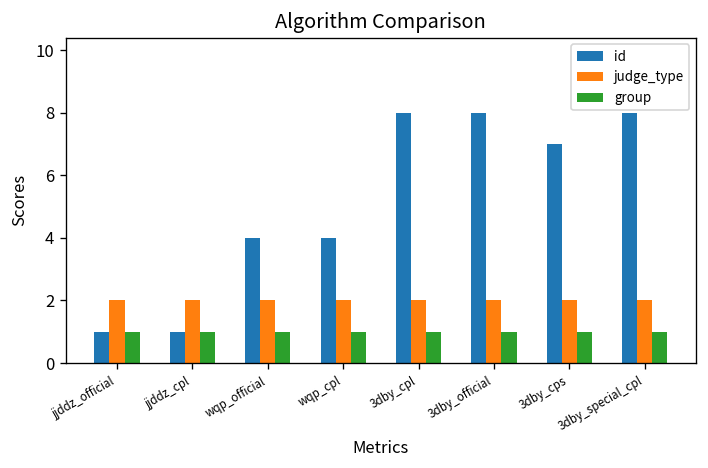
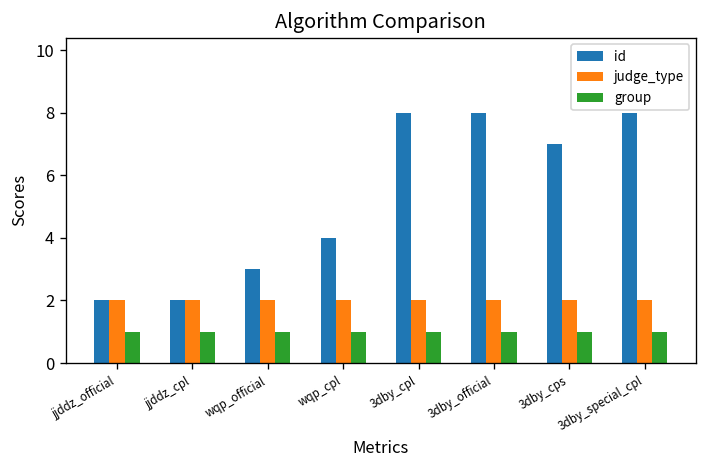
  {
    "id": {
-     "jjddz_official": 1,
-     "jjddz_cpl": 1,
-     "wqp_official": 4,
+     "jjddz_official": 2,
+     "jjddz_cpl": 2,
+     "wqp_official": 3,
      "wqp_cpl": 4,
      "3dby_cpl": 8,
      "3dby_official": 8,
      "3dby_cps": 7,
      "3dby_special_cpl": 8
    },
    "judge_type": {
      "jjddz_official": 2,
      "jjddz_cpl": 2,
      "wqp_official": 2,
      "wqp_cpl": 2,
      "3dby_cpl": 2,
      "3dby_official": 2,
      "3dby_cps": 2,
      "3dby_special_cpl": 2
    },
    "group": {
      "jjddz_official": 1,
      "jjddz_cpl": 1,
      "wqp_official": 1,
      "wqp_cpl": 1,
      "3dby_cpl": 1,
      "3dby_official": 1,
      "3dby_cps": 1,
      "3dby_special_cpl": 1
    }
  }
